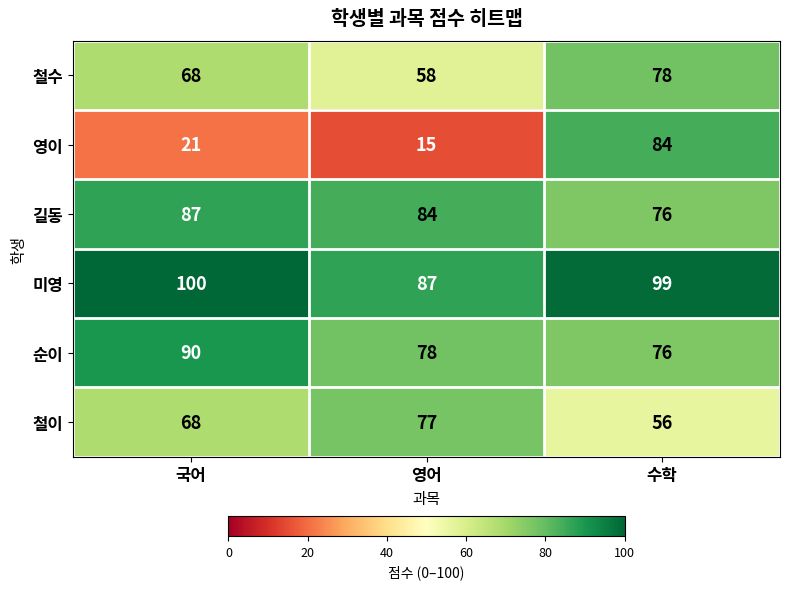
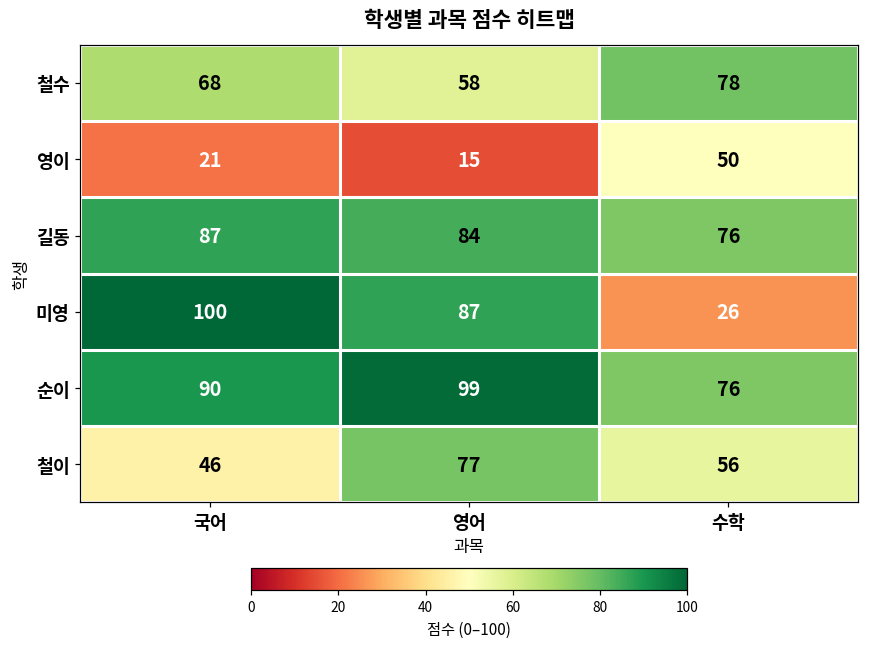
  {
    "철수": {
      "국어": 68,
      "영어": 58,
      "수학": 78
    },
    "영이": {
      "국어": 21,
      "영어": 15,
-     "수학": 84
+     "수학": 50
    },
    "길동": {
      "국어": 87,
      "영어": 84,
      "수학": 76
    },
    "미영": {
      "국어": 100,
      "영어": 87,
-     "수학": 99
+     "수학": 26
    },
    "순이": {
      "국어": 90,
-     "영어": 78,
+     "영어": 99,
      "수학": 76
    },
    "철이": {
-     "국어": 68,
+     "국어": 46,
      "영어": 77,
      "수학": 56
    }
  }
